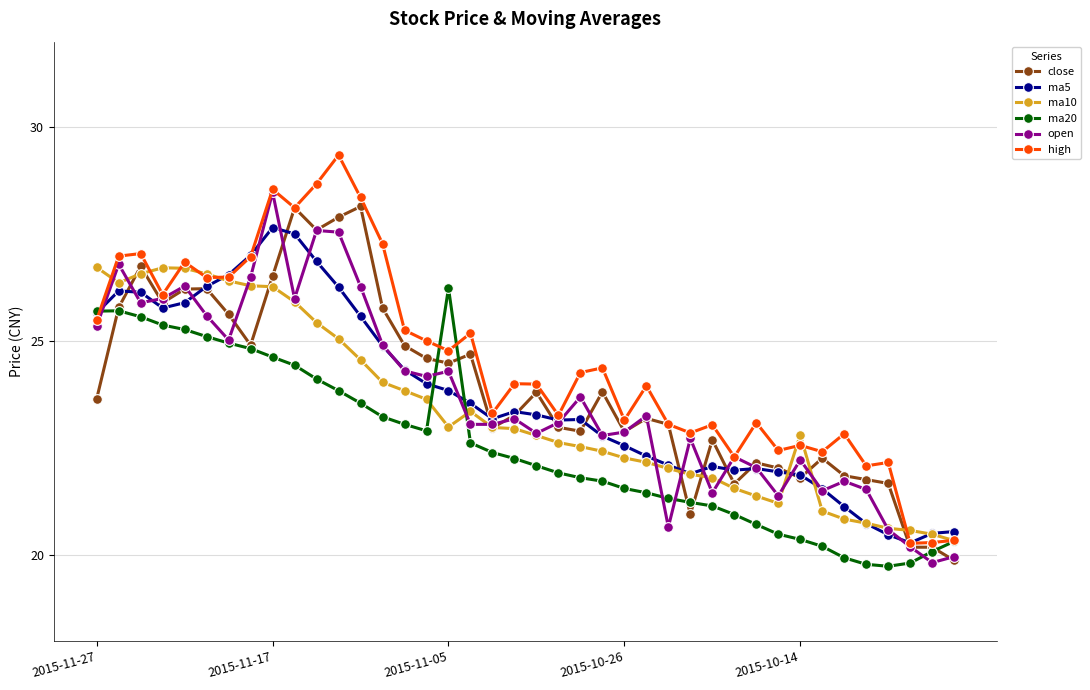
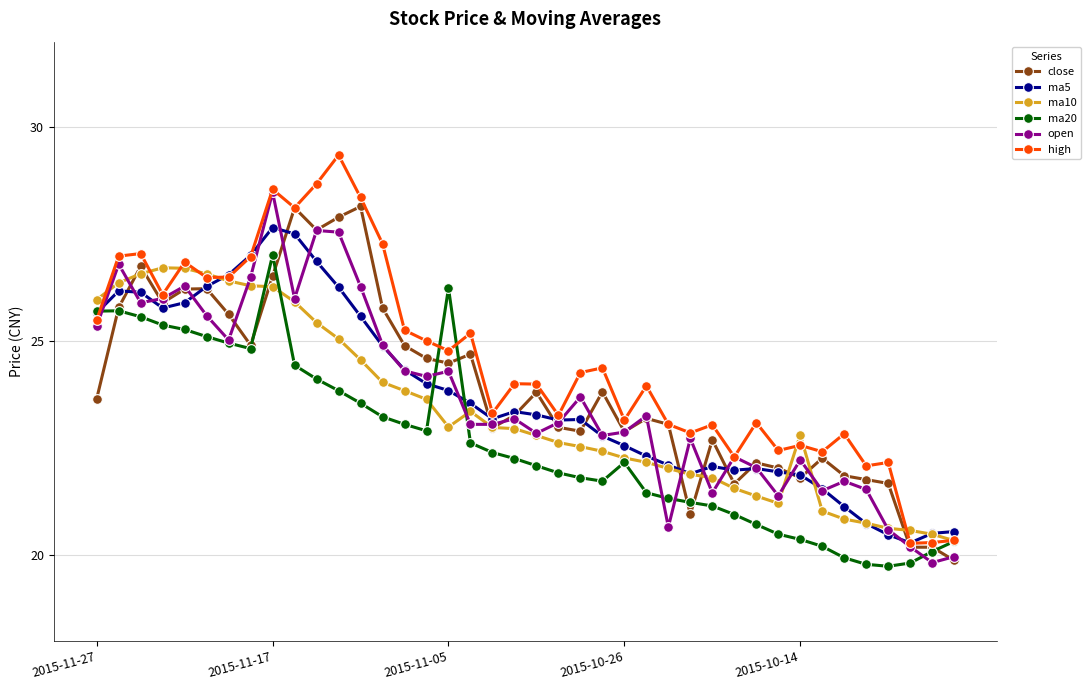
  {
    "close": {
      "2015-11-27": 23.7,
      "2015-11-17": 26.5,
      "2015-11-05": 24.5,
      "2015-10-14": 21.8
    },
    "ma5": {
      "2015-11-17": 27.7,
      "2015-11-05": 23.9,
      "2015-10-26": 22.6,
      "2015-10-14": 21.9
    },
    "ma10": {
-     "2015-11-27": 26.7,
+     "2015-11-27": 26.0,
      "2015-11-17": 26.3,
      "2015-11-05": 23.0,
      "2015-10-26": 22.3,
      "2015-10-14": 22.8
    },
    "ma20": {
-     "2015-11-17": 24.6,
+     "2015-11-17": 27.0,
      "2015-11-05": 26.2,
-     "2015-10-26": 21.6,
+     "2015-10-26": 22.2,
      "2015-10-14": 20.4
    },
    "open": {
      "2015-11-27": 25.4,
      "2015-11-17": 28.5,
      "2015-11-05": 24.3,
      "2015-10-14": 22.2
    },
    "high": {
      "2015-11-27": 25.5,
      "2015-11-17": 28.6,
      "2015-11-05": 24.8,
      "2015-10-26": 23.2,
      "2015-10-14": 22.6
    }
  }
